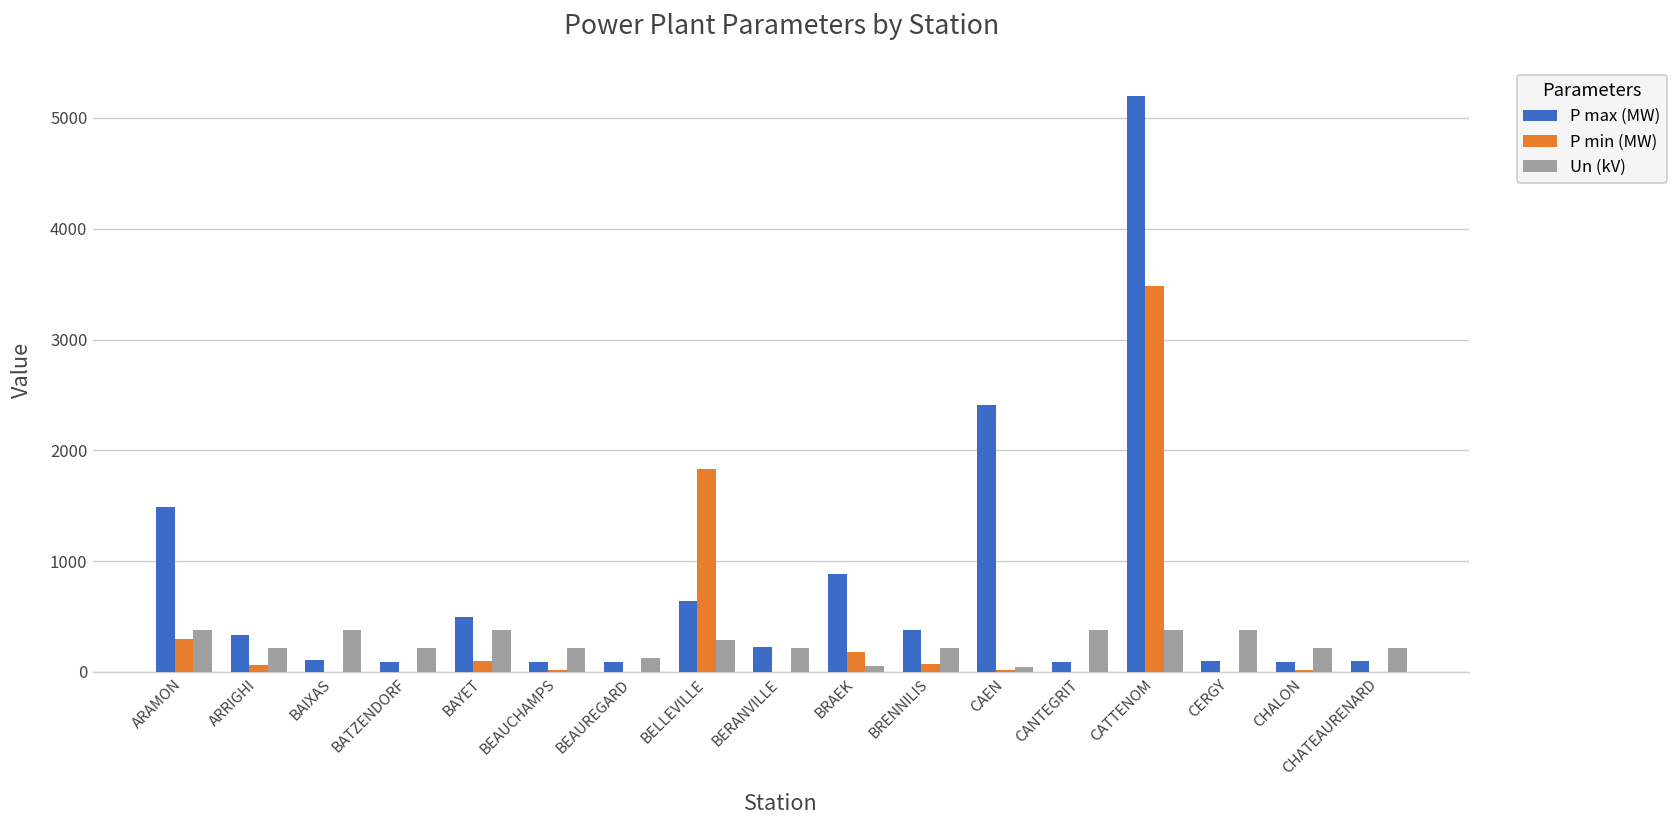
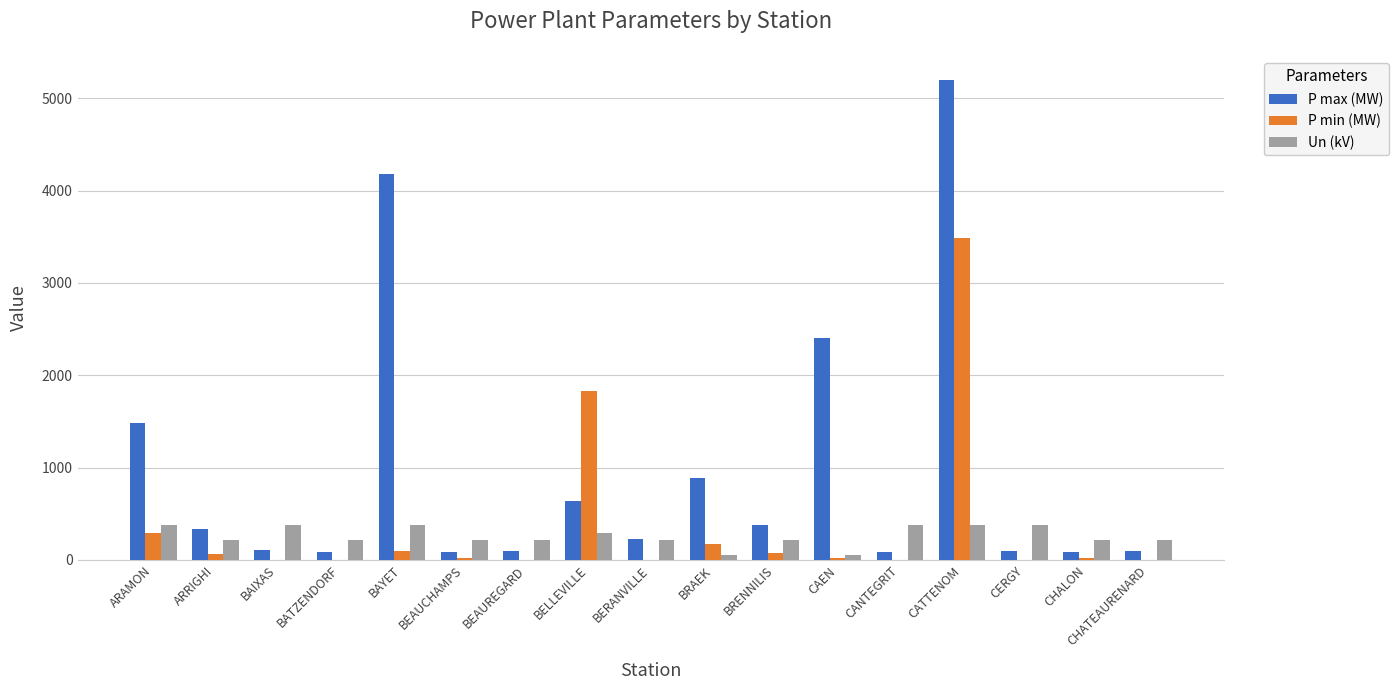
  {
    "P max (MW)": {
      "ARAMON": 1500,
      "ARRIGHI": 300,
      "BAIXAS": 100,
      "BATZENDORF": 100,
-     "BAYET": 500,
+     "BAYET": 4200,
      "BEAUCHAMPS": 100,
      "BEAUREGARD": 100,
      "BELLEVILLE": 600,
      "BERANVILLE": 200,
      "BRAEK": 900,
      "BRENNILIS": 400,
      "CAEN": 2400,
      "CANTEGRIT": 100,
      "CATTENOM": 5200,
      "CERGY": 100,
      "CHALON": 100,
      "CHATEAURENARD": 100
    },
    "P min (MW)": {
      "ARAMON": 300,
      "ARRIGHI": 100,
      "BAIXAS": 0,
      "BATZENDORF": 0,
      "BAYET": 100,
      "BEAUREGARD": 0,
      "BELLEVILLE": 1800,
      "BERANVILLE": 0,
      "BRAEK": 200,
      "BRENNILIS": 100,
      "CANTEGRIT": 0,
      "CATTENOM": 3500,
      "CERGY": 0,
      "CHATEAURENARD": 0
    },
    "Un (kV)": {
      "ARAMON": 400,
      "ARRIGHI": 200,
      "BAIXAS": 400,
      "BATZENDORF": 200,
      "BAYET": 400,
      "BEAUCHAMPS": 200,
-     "BEAUREGARD": 100,
+     "BEAUREGARD": 200,
      "BELLEVILLE": 300,
      "BERANVILLE": 200,
      "BRAEK": 100,
      "BRENNILIS": 200,
      "CAEN": 0,
      "CANTEGRIT": 400,
      "CATTENOM": 400,
      "CERGY": 400,
      "CHALON": 200,
      "CHATEAURENARD": 200
    }
  }
